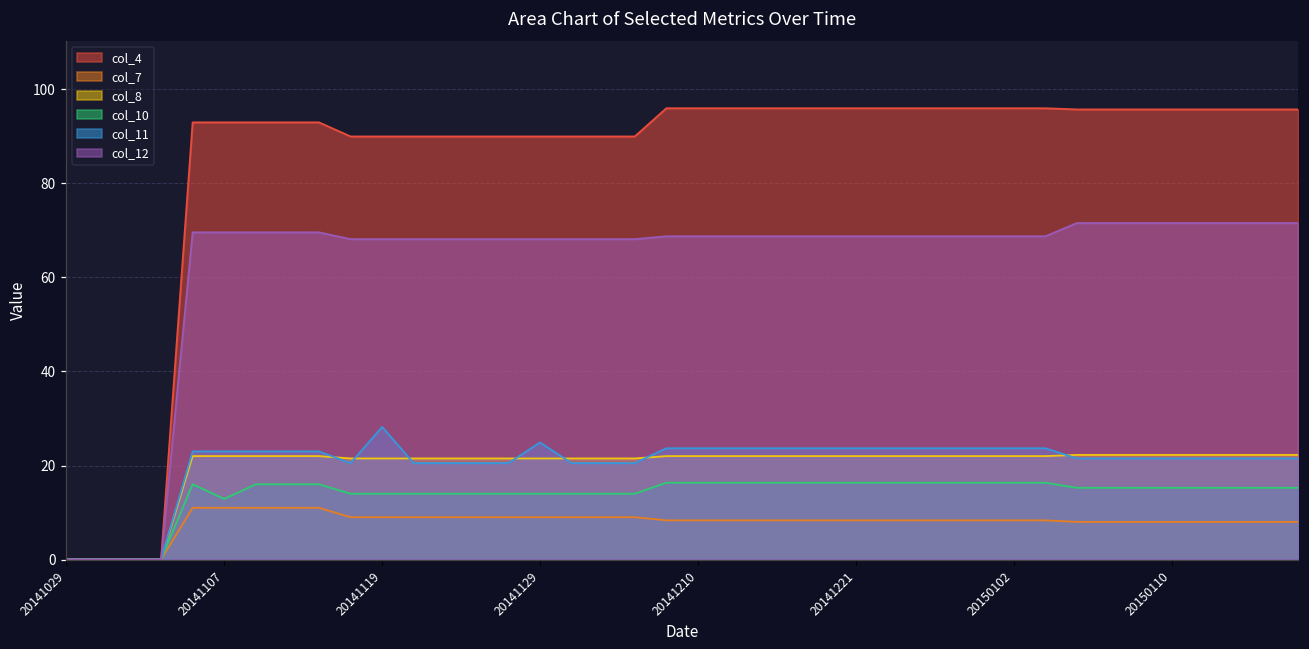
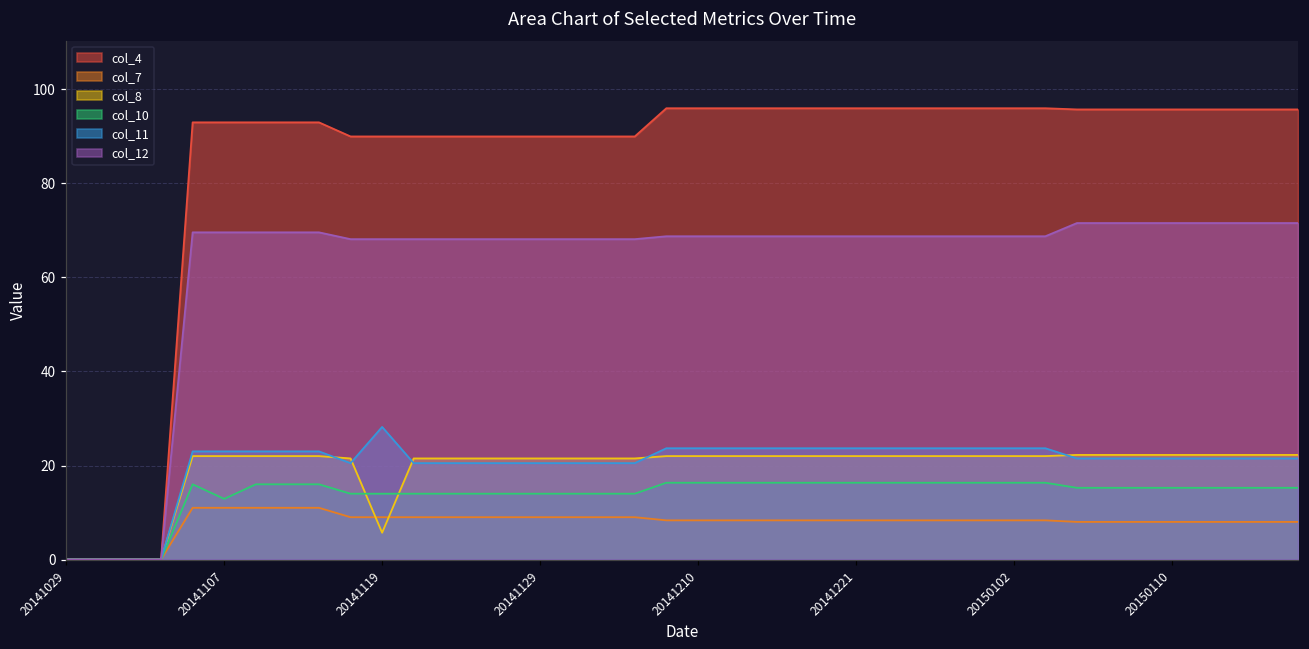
  {
    "col_8": {
      "20141107": 22,
-     "20141119": 22,
+     "20141119": 6,
      "20141129": 22,
      "20141210": 22,
      "20141221": 22,
      "20150102": 22,
      "20150110": 22
    },
    "col_10": {
      "20141107": 13,
      "20141119": 14,
      "20141129": 14,
      "20141210": 16,
      "20141221": 16,
      "20150102": 16,
      "20150110": 15
    },
    "col_11": {
      "20141107": 23,
      "20141119": 28,
-     "20141129": 25,
+     "20141129": 21,
      "20141210": 24,
      "20141221": 24,
      "20150102": 24,
      "20150110": 22
    },
    "col_12": {
      "20141107": 70,
      "20141119": 68,
      "20141129": 68,
      "20141210": 69,
      "20141221": 69,
      "20150102": 69,
      "20150110": 72
    }
  }
